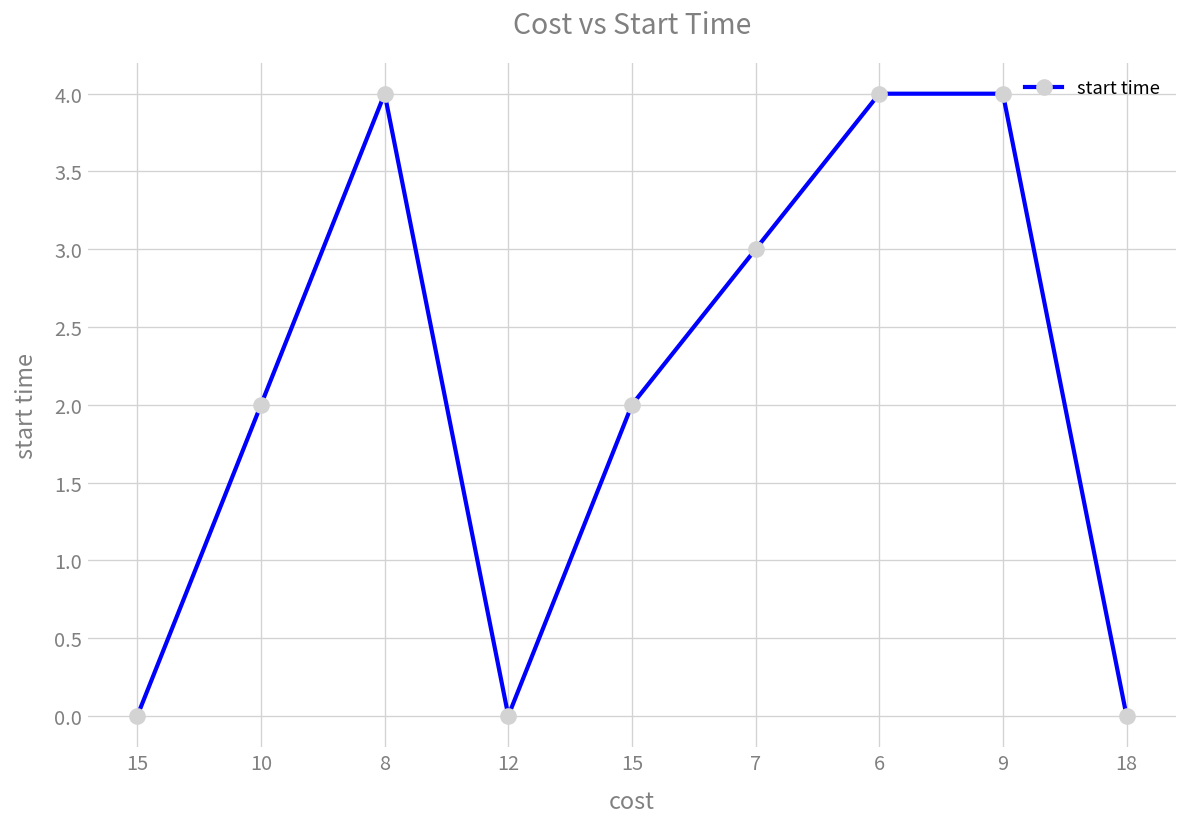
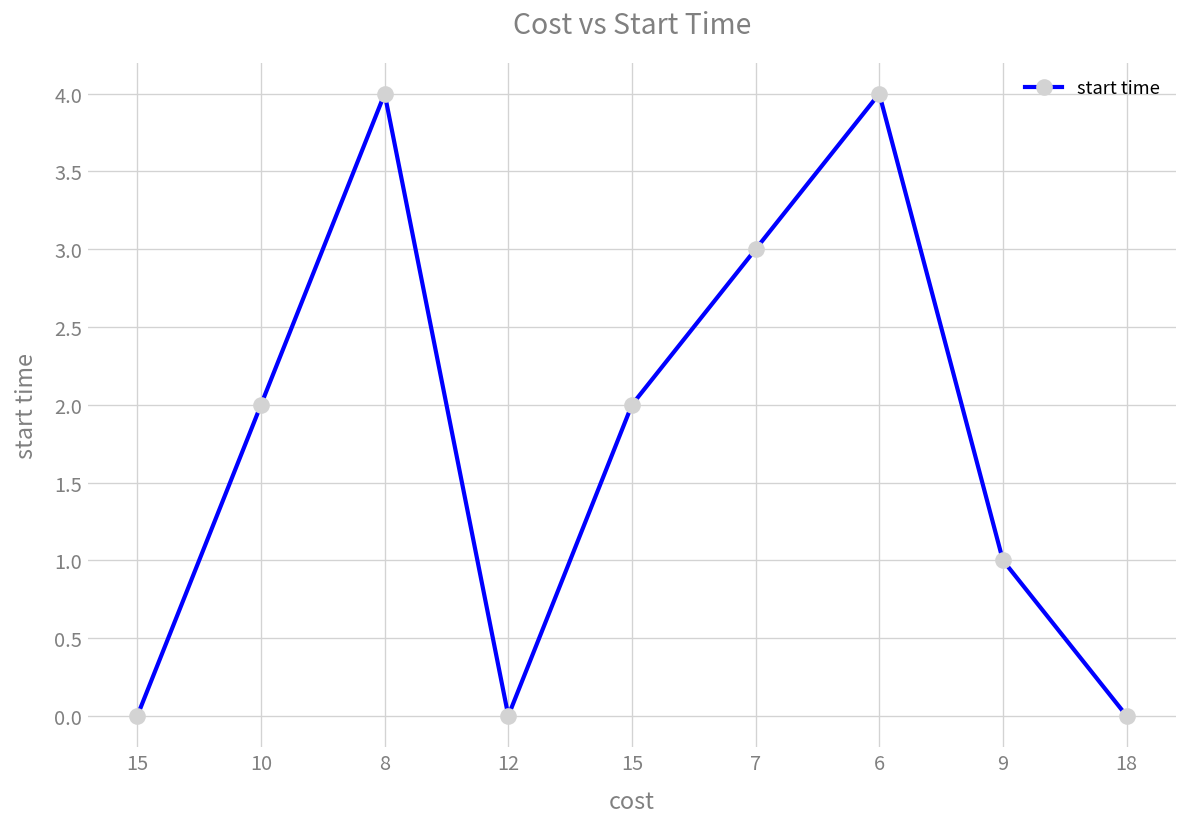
  {
    "10": 2,
    "8": 4,
    "12": 0,
    "7": 3,
    "6": 4,
-   "9": 4,
+   "9": 1,
    "18": 0
  }
